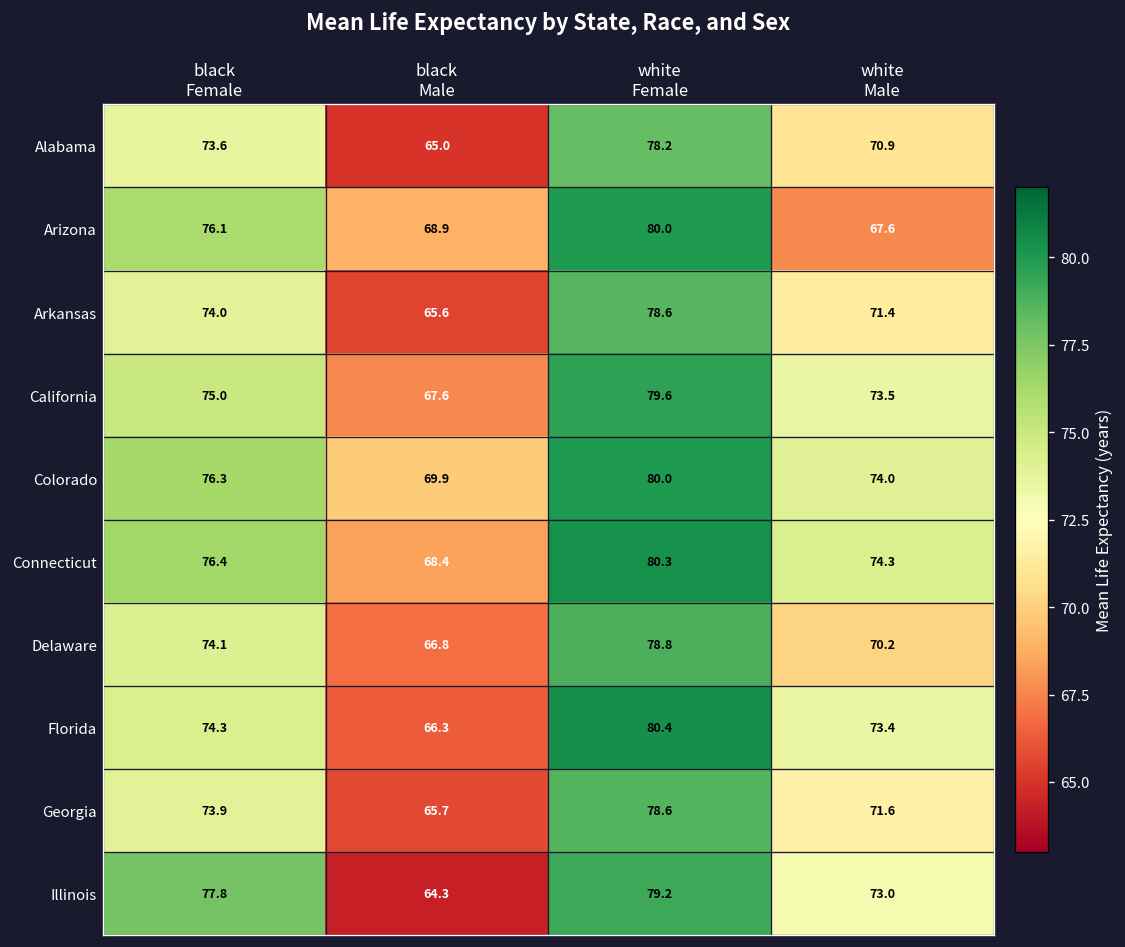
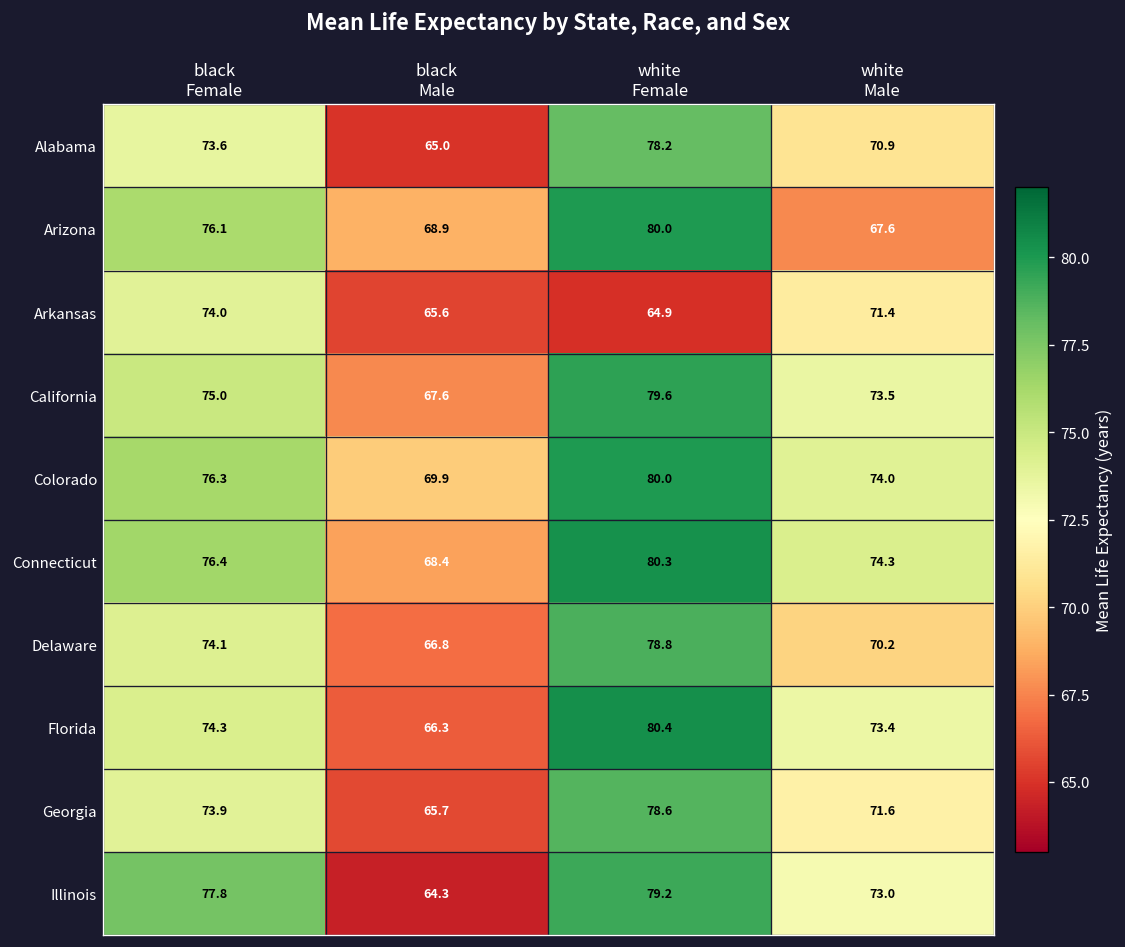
  {
    "Alabama": {
      "black Female": 73.6,
      "black Male": 65.0,
      "white Female": 78.2,
      "white Male": 70.9
    },
    "Arizona": {
      "black Female": 76.1,
      "black Male": 68.9,
      "white Female": 80.0,
      "white Male": 67.6
    },
    "Arkansas": {
      "black Female": 74.0,
      "black Male": 65.6,
-     "white Female": 78.6,
+     "white Female": 64.9,
      "white Male": 71.4
    },
    "California": {
      "black Female": 75.0,
      "black Male": 67.6,
      "white Female": 79.6,
      "white Male": 73.5
    },
    "Colorado": {
      "black Female": 76.3,
      "black Male": 69.9,
      "white Female": 80.0,
      "white Male": 74.0
    },
    "Connecticut": {
      "black Female": 76.4,
      "black Male": 68.4,
      "white Female": 80.3,
      "white Male": 74.3
    },
    "Delaware": {
      "black Female": 74.1,
      "black Male": 66.8,
      "white Female": 78.8,
      "white Male": 70.2
    },
    "Florida": {
      "black Female": 74.3,
      "black Male": 66.3,
      "white Female": 80.4,
      "white Male": 73.4
    },
    "Georgia": {
      "black Female": 73.9,
      "black Male": 65.7,
      "white Female": 78.6,
      "white Male": 71.6
    },
    "Illinois": {
      "black Female": 77.8,
      "black Male": 64.3,
      "white Female": 79.2,
      "white Male": 73.0
    }
  }
